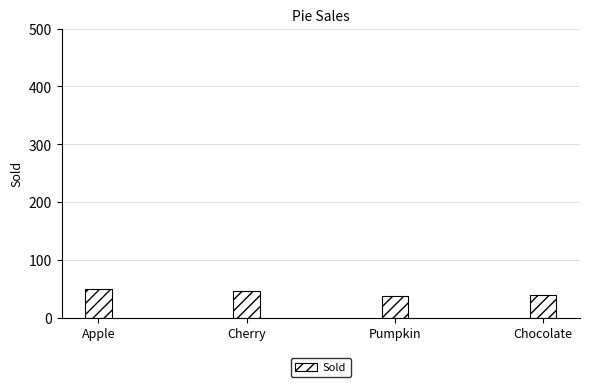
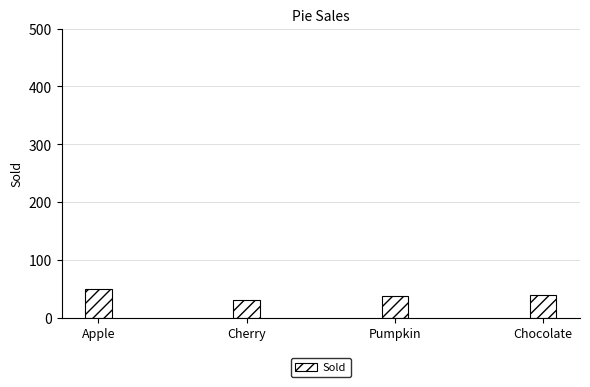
  {
    "Apple": 50,
-   "Cherry": 50,
+   "Cherry": 30,
    "Pumpkin": 40,
    "Chocolate": 40
  }
